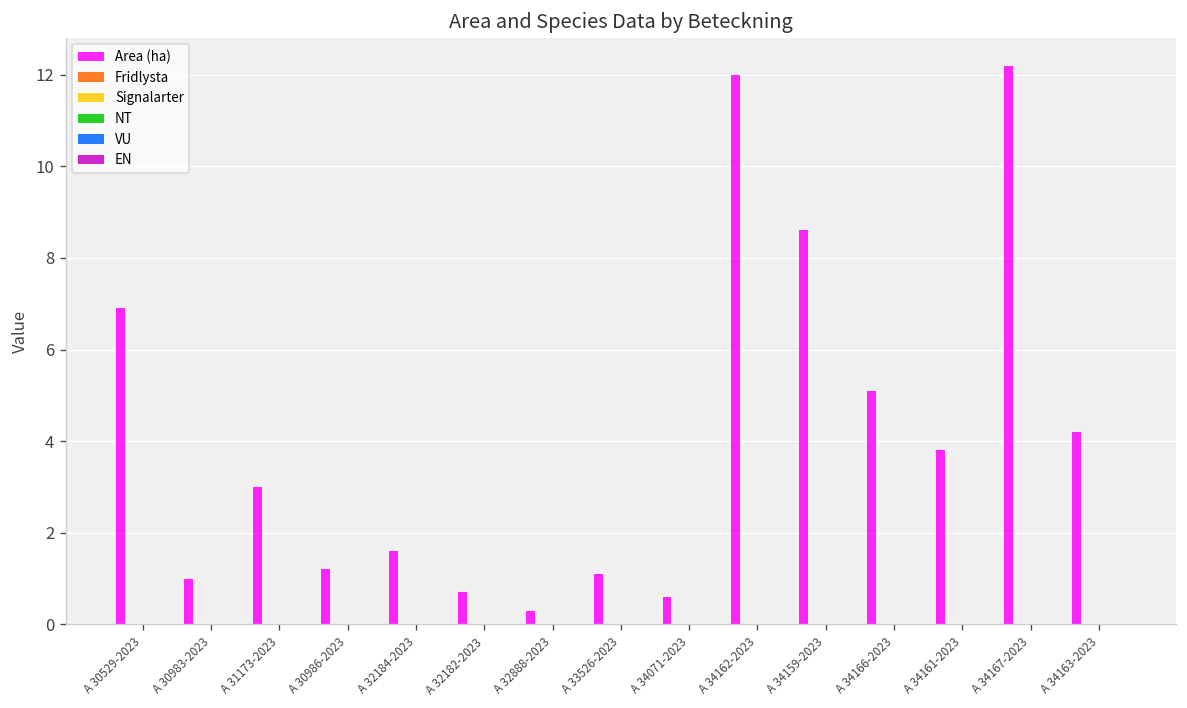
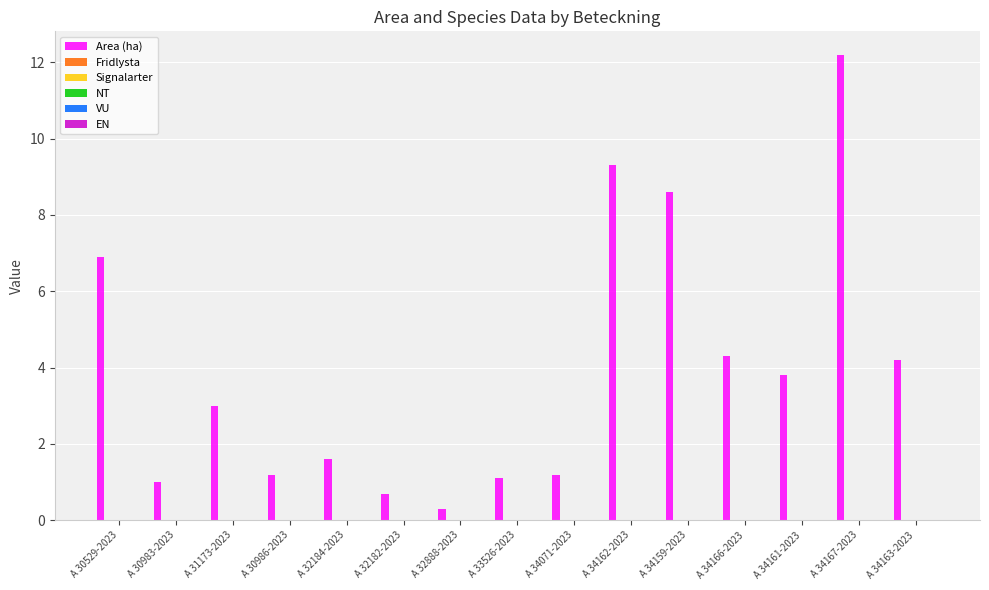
  {
    "Area (ha)": {
      "A 30529-2023": 6.9,
      "A 30983-2023": 1.0,
      "A 31173-2023": 3.0,
      "A 30986-2023": 1.2,
      "A 32184-2023": 1.6,
      "A 32182-2023": 0.7,
      "A 32888-2023": 0.3,
      "A 33526-2023": 1.1,
-     "A 34071-2023": 0.6,
-     "A 34162-2023": 12.0,
+     "A 34071-2023": 1.2,
+     "A 34162-2023": 9.3,
      "A 34159-2023": 8.6,
-     "A 34166-2023": 5.1,
+     "A 34166-2023": 4.3,
      "A 34161-2023": 3.8,
      "A 34167-2023": 12.2,
      "A 34163-2023": 4.2
    },
    "Fridlysta": {
      "A 30529-2023": 0.0,
      "A 30983-2023": 0.0,
      "A 31173-2023": 0.0,
      "A 30986-2023": 0.0,
      "A 32184-2023": 0.0,
      "A 32182-2023": 0.0,
      "A 32888-2023": 0.0,
      "A 33526-2023": 0.0,
      "A 34071-2023": 0.0,
      "A 34162-2023": 0.0,
      "A 34159-2023": 0.0,
      "A 34166-2023": 0.0,
      "A 34161-2023": 0.0,
      "A 34167-2023": 0.0,
      "A 34163-2023": 0.0
    },
    "Signalarter": {
      "A 30529-2023": 0.0,
      "A 30983-2023": 0.0,
      "A 31173-2023": 0.0,
      "A 30986-2023": 0.0,
      "A 32184-2023": 0.0,
      "A 32182-2023": 0.0,
      "A 32888-2023": 0.0,
      "A 33526-2023": 0.0,
      "A 34071-2023": 0.0,
      "A 34162-2023": 0.0,
      "A 34159-2023": 0.0,
      "A 34166-2023": 0.0,
      "A 34161-2023": 0.0,
      "A 34167-2023": 0.0,
      "A 34163-2023": 0.0
    },
    "NT": {
      "A 30529-2023": 0.0,
      "A 30983-2023": 0.0,
      "A 31173-2023": 0.0,
      "A 30986-2023": 0.0,
      "A 32184-2023": 0.0,
      "A 32182-2023": 0.0,
      "A 32888-2023": 0.0,
      "A 33526-2023": 0.0,
      "A 34071-2023": 0.0,
      "A 34162-2023": 0.0,
      "A 34159-2023": 0.0,
      "A 34166-2023": 0.0,
      "A 34161-2023": 0.0,
      "A 34167-2023": 0.0,
      "A 34163-2023": 0.0
    },
    "VU": {
      "A 30529-2023": 0.0,
      "A 30983-2023": 0.0,
      "A 31173-2023": 0.0,
      "A 30986-2023": 0.0,
      "A 32184-2023": 0.0,
      "A 32182-2023": 0.0,
      "A 32888-2023": 0.0,
      "A 33526-2023": 0.0,
      "A 34071-2023": 0.0,
      "A 34162-2023": 0.0,
      "A 34159-2023": 0.0,
      "A 34166-2023": 0.0,
      "A 34161-2023": 0.0,
      "A 34167-2023": 0.0,
      "A 34163-2023": 0.0
    },
    "EN": {
      "A 30529-2023": 0.0,
      "A 30983-2023": 0.0,
      "A 31173-2023": 0.0,
      "A 30986-2023": 0.0,
      "A 32184-2023": 0.0,
      "A 32182-2023": 0.0,
      "A 32888-2023": 0.0,
      "A 33526-2023": 0.0,
      "A 34071-2023": 0.0,
      "A 34162-2023": 0.0,
      "A 34159-2023": 0.0,
      "A 34166-2023": 0.0,
      "A 34161-2023": 0.0,
      "A 34167-2023": 0.0,
      "A 34163-2023": 0.0
    }
  }
